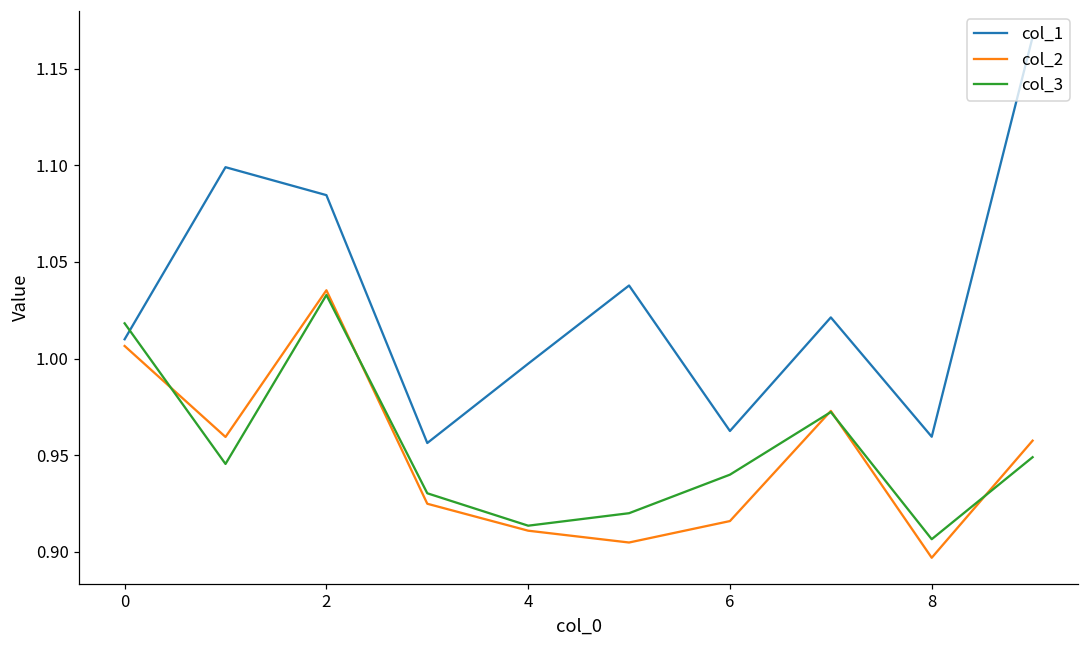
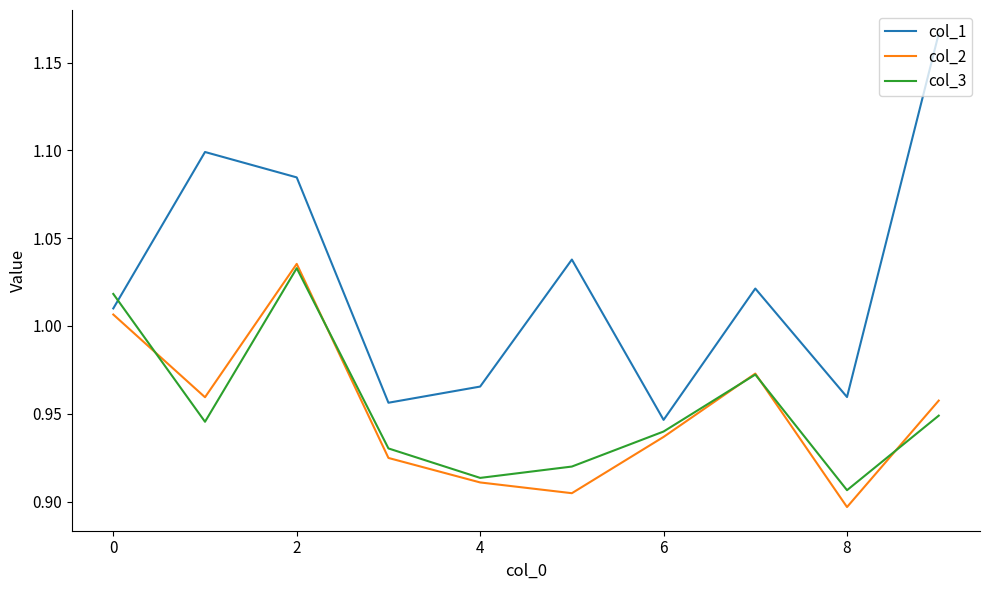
  {
    "col_1": {
      "0": 1.010,
      "2": 1.085,
-     "4": 0.997,
-     "6": 0.962,
+     "4": 0.965,
+     "6": 0.947,
      "8": 0.960
    },
    "col_2": {
      "0": 1.007,
      "2": 1.035,
      "4": 0.911,
-     "6": 0.916,
+     "6": 0.937,
      "8": 0.897
    },
    "col_3": {
      "0": 1.018,
      "2": 1.033,
      "4": 0.913,
      "6": 0.940,
      "8": 0.906
    }
  }
